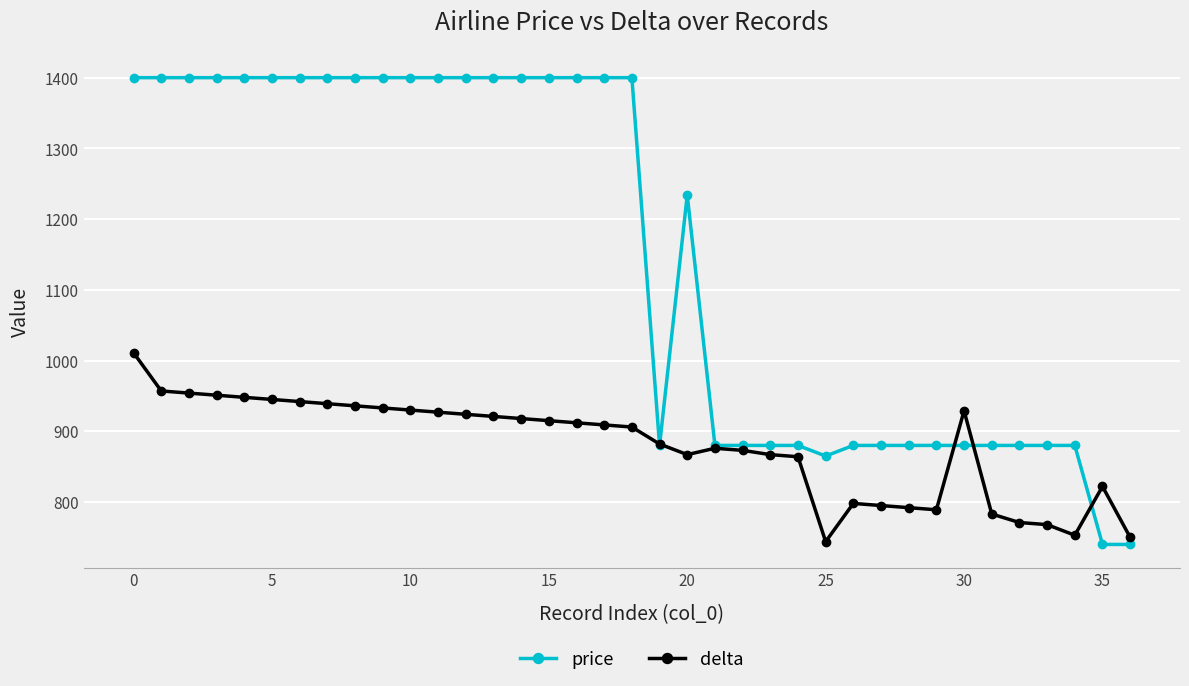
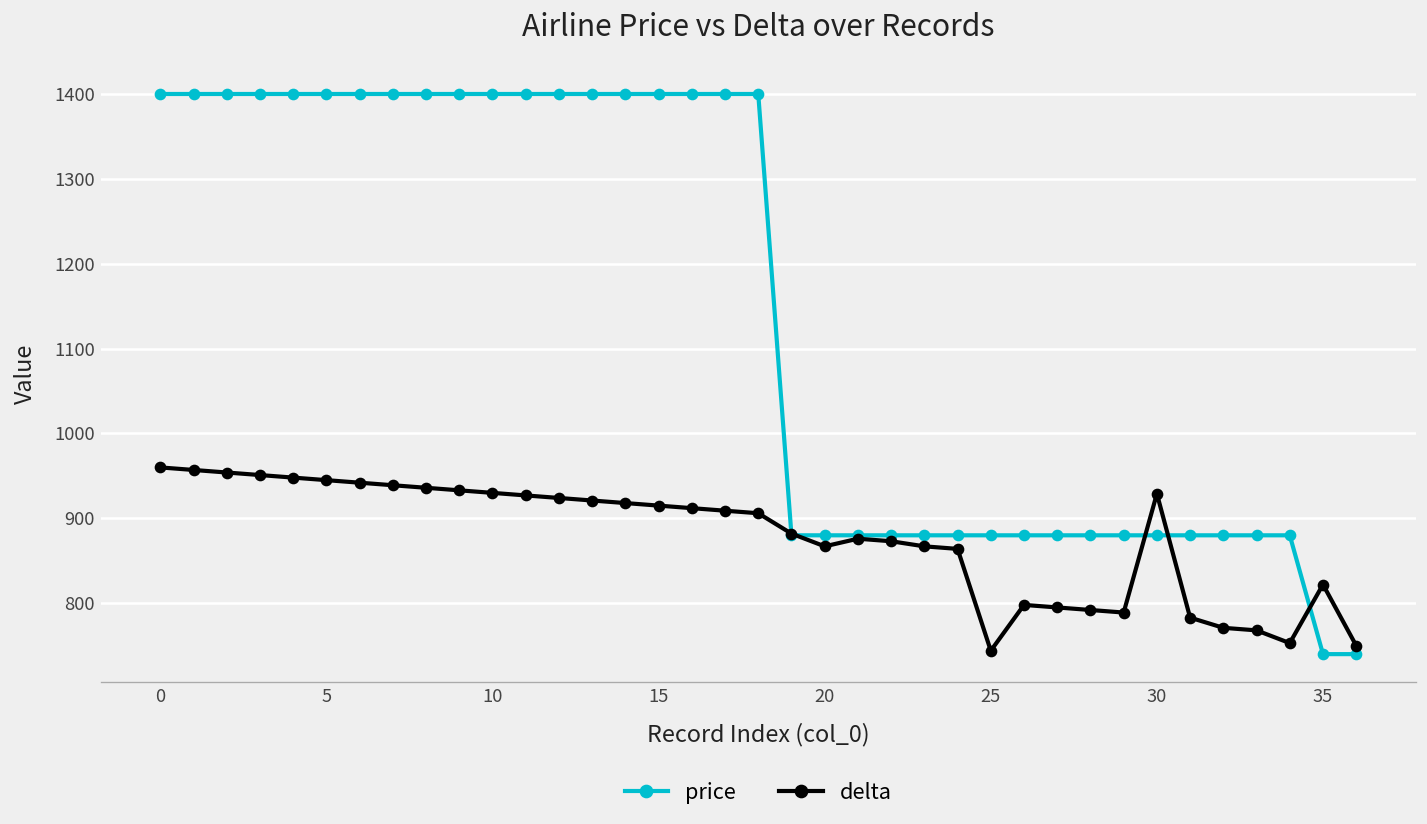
  {
    "price": {
      "0": 1400,
      "5": 1400,
      "10": 1400,
      "15": 1400,
-     "20": 1230,
-     "25": 870,
+     "20": 880,
+     "25": 880,
      "30": 880,
      "35": 740
    },
    "delta": {
-     "0": 1010,
+     "0": 960,
      "5": 950,
      "10": 930,
      "15": 920,
      "20": 870,
      "25": 740,
      "30": 930,
      "35": 820
    }
  }
